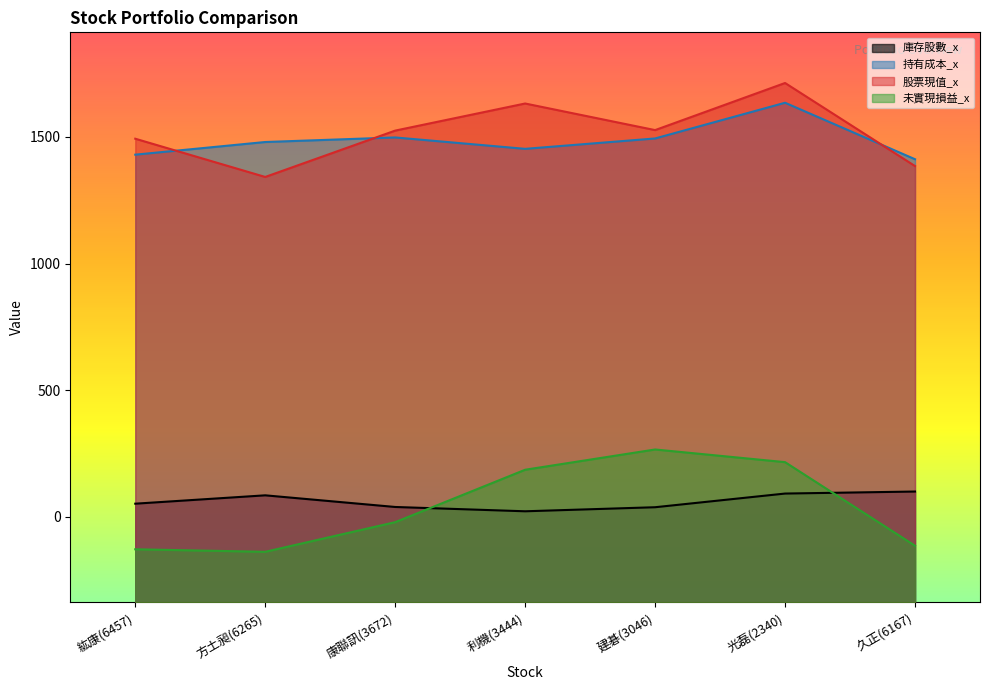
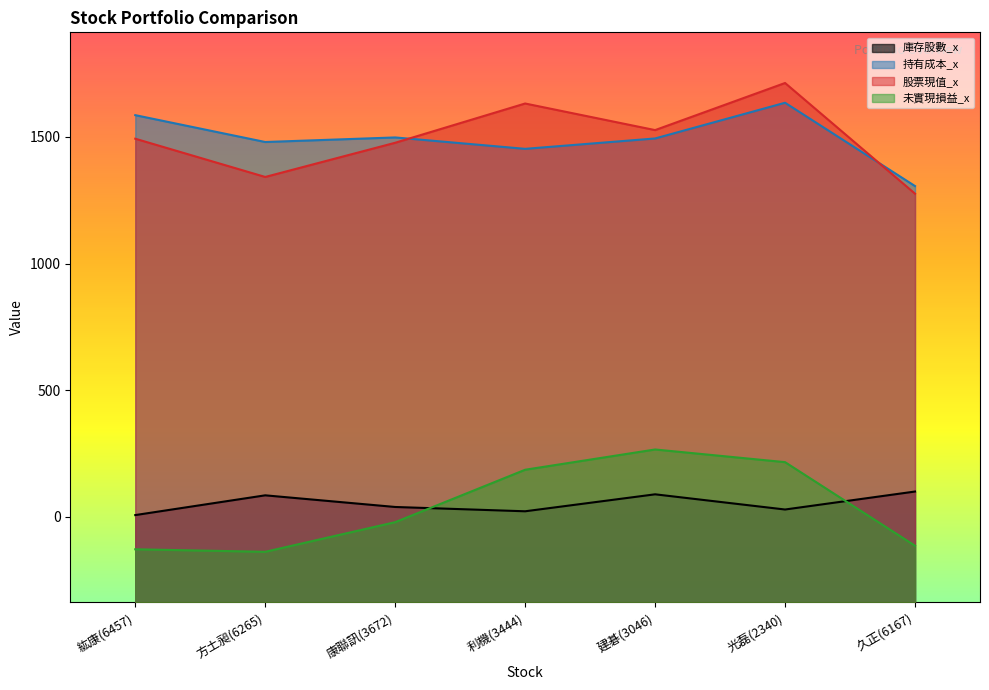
  {
    "庫存股數_x": {
-     "紘康(6457)": 50,
+     "紘康(6457)": 10,
      "方土昶(6265)": 90,
      "康聯訊(3672)": 40,
      "利機(3444)": 20,
-     "建碁(3046)": 40,
-     "光磊(2340)": 90,
+     "建碁(3046)": 90,
+     "光磊(2340)": 30,
      "久正(6167)": 100
    },
    "持有成本_x": {
-     "紘康(6457)": 1430,
+     "紘康(6457)": 1590,
      "方土昶(6265)": 1480,
      "康聯訊(3672)": 1500,
      "利機(3444)": 1450,
      "建碁(3046)": 1490,
      "光磊(2340)": 1640,
-     "久正(6167)": 1410
+     "久正(6167)": 1310
    },
    "股票現值_x": {
      "紘康(6457)": 1490,
      "方土昶(6265)": 1340,
-     "康聯訊(3672)": 1530,
+     "康聯訊(3672)": 1480,
      "利機(3444)": 1630,
      "建碁(3046)": 1530,
      "光磊(2340)": 1710,
-     "久正(6167)": 1390
+     "久正(6167)": 1280
    },
    "未實現損益_x": {
      "紘康(6457)": -130,
      "方土昶(6265)": -140,
      "康聯訊(3672)": -20,
      "利機(3444)": 190,
      "建碁(3046)": 270,
      "光磊(2340)": 220,
      "久正(6167)": -110
    }
  }
